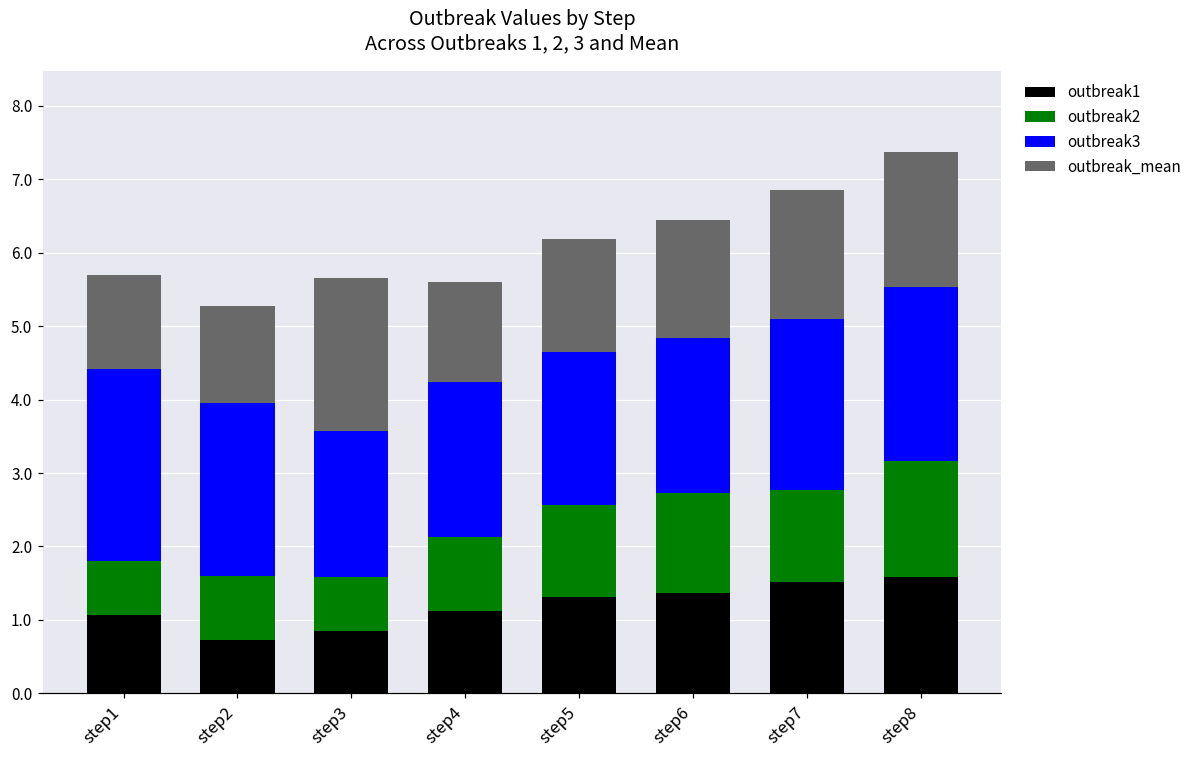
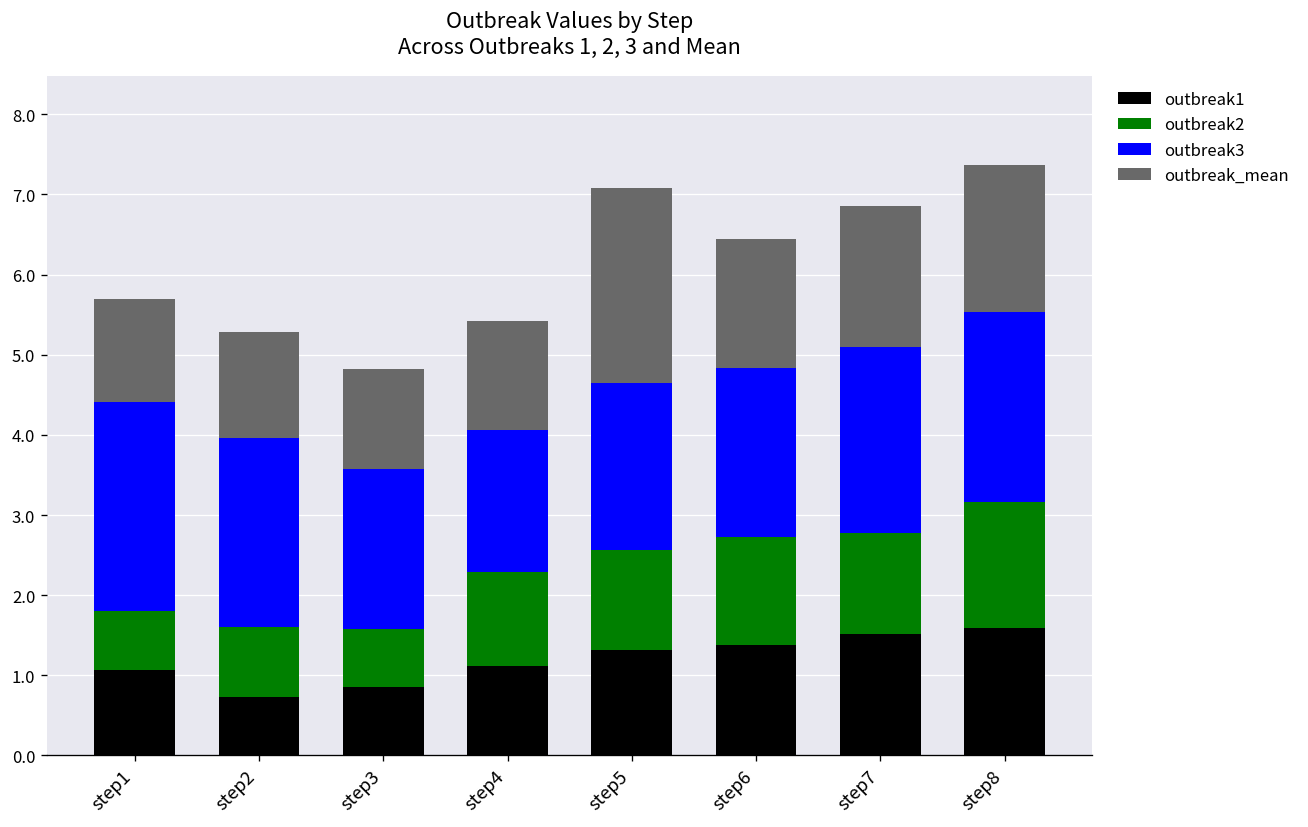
  {
    "outbreak1": {
      "step1": 1.1,
      "step2": 0.7,
      "step3": 0.9,
      "step4": 1.1,
      "step5": 1.3,
      "step6": 1.4,
      "step7": 1.5,
      "step8": 1.6
    },
    "outbreak2": {
      "step1": 0.7,
      "step2": 0.9,
      "step3": 0.7,
-     "step4": 1.0,
+     "step4": 1.2,
      "step5": 1.3,
      "step6": 1.4,
      "step7": 1.3,
      "step8": 1.6
    },
    "outbreak3": {
      "step1": 2.6,
      "step2": 2.4,
      "step3": 2.0,
-     "step4": 2.1,
+     "step4": 1.8,
      "step5": 2.1,
      "step6": 2.1,
      "step7": 2.3,
      "step8": 2.4
    },
    "outbreak_mean": {
      "step1": 1.3,
      "step2": 1.3,
-     "step3": 2.1,
+     "step3": 1.2,
      "step4": 1.4,
-     "step5": 1.5,
+     "step5": 2.4,
      "step6": 1.6,
      "step7": 1.7,
      "step8": 1.8
    }
  }
